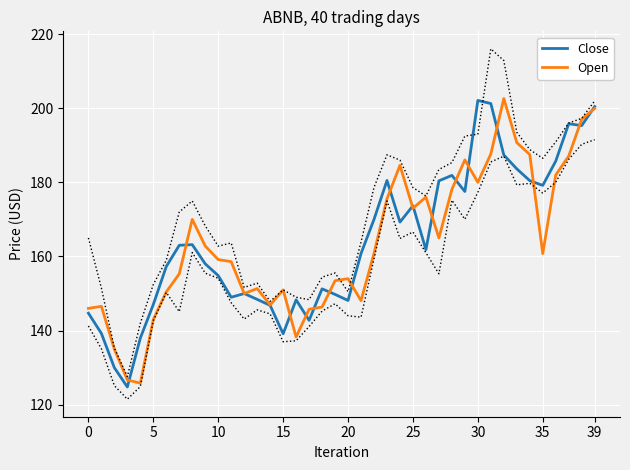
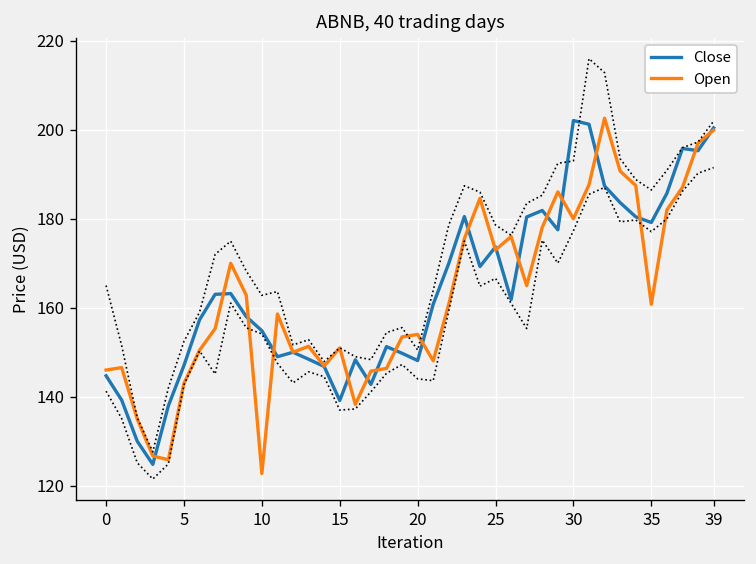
  {
    "Close": {
      "0": 145,
      "5": 147,
      "10": 155,
      "15": 139,
      "20": 148,
      "25": 174,
      "30": 202,
      "35": 179
    },
    "Open": {
      "0": 146,
-     "10": 159,
+     "10": 123,
      "20": 154,
      "25": 173,
      "30": 180,
      "35": 161
    }
  }
